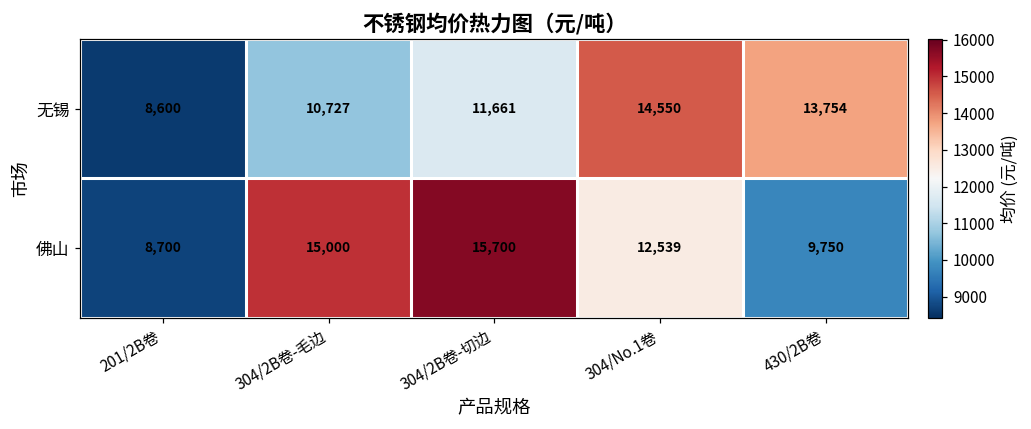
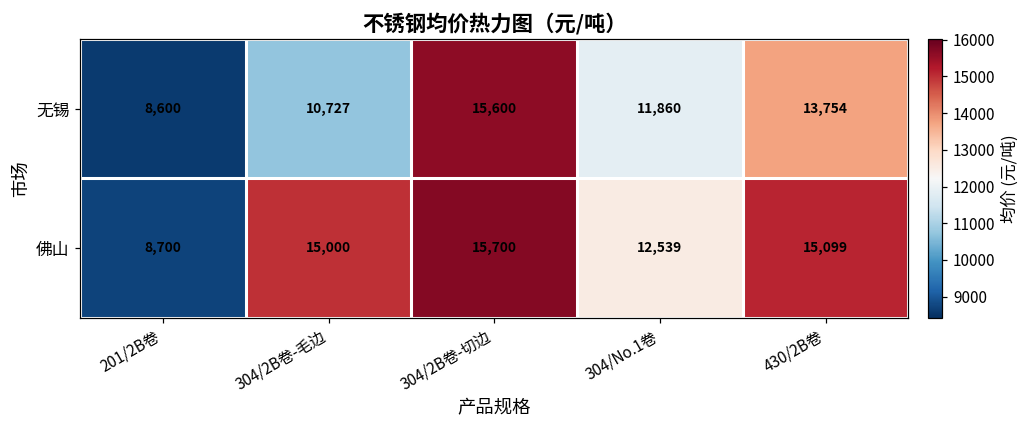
  {
    "无锡": {
      "201/2B卷": "8,600",
      "304/2B卷-毛边": "10,727",
-     "304/2B卷-切边": "11,661",
-     "304/No.1卷": "14,550",
+     "304/2B卷-切边": "15,600",
+     "304/No.1卷": "11,860",
      "430/2B卷": "13,754"
    },
    "佛山": {
      "201/2B卷": "8,700",
      "304/2B卷-毛边": "15,000",
      "304/2B卷-切边": "15,700",
      "304/No.1卷": "12,539",
-     "430/2B卷": "9,750"
+     "430/2B卷": "15,099"
    }
  }
